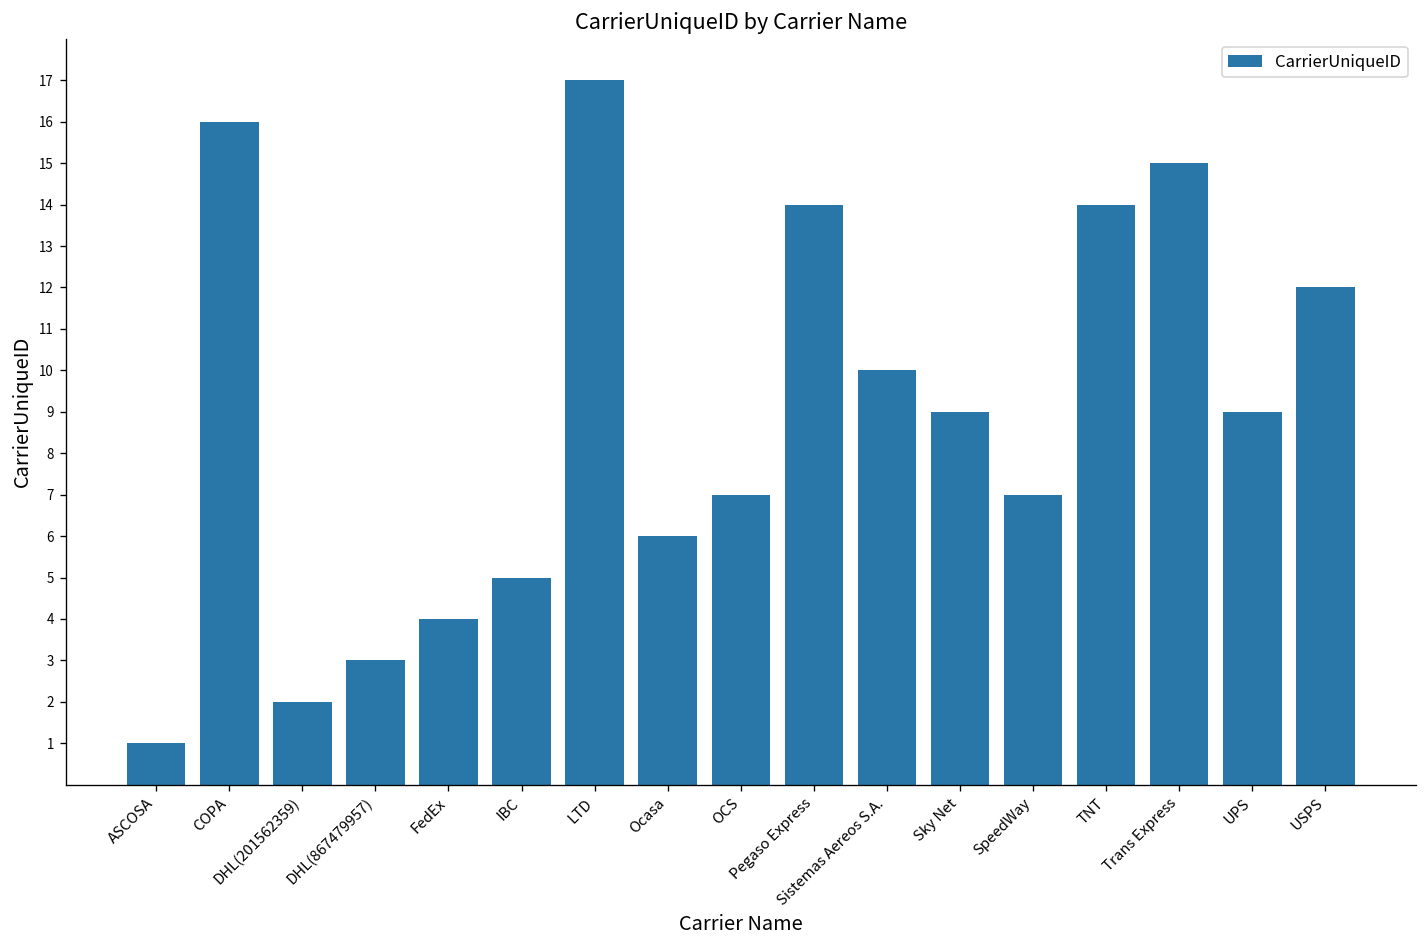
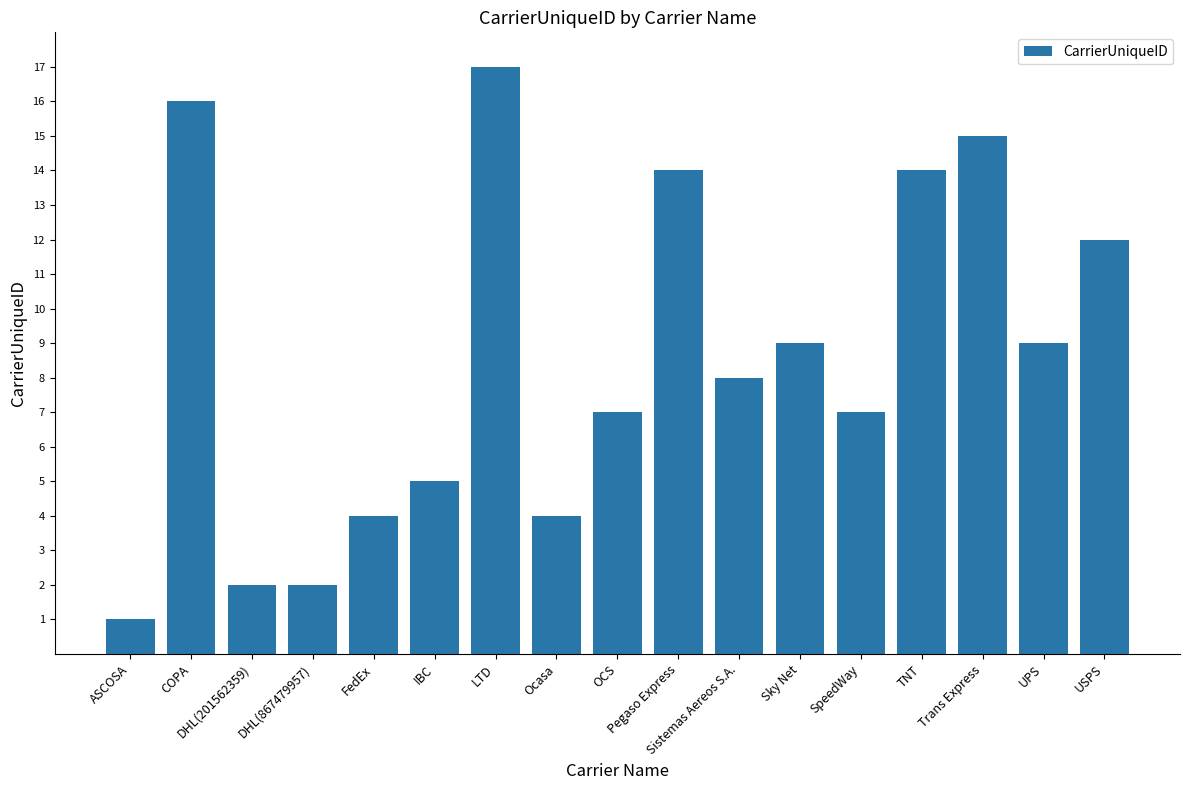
  {
    "ASCOSA": 1,
    "COPA": 16,
    "DHL(201562359)": 2,
-   "DHL(867479957)": 3,
+   "DHL(867479957)": 2,
    "FedEx": 4,
    "IBC": 5,
    "LTD": 17,
-   "Ocasa": 6,
+   "Ocasa": 4,
    "OCS": 7,
    "Pegaso Express": 14,
-   "Sistemas Aereos S.A.": 10,
+   "Sistemas Aereos S.A.": 8,
    "Sky Net": 9,
    "SpeedWay": 7,
    "TNT": 14,
    "Trans Express": 15,
    "UPS": 9,
    "USPS": 12
  }
